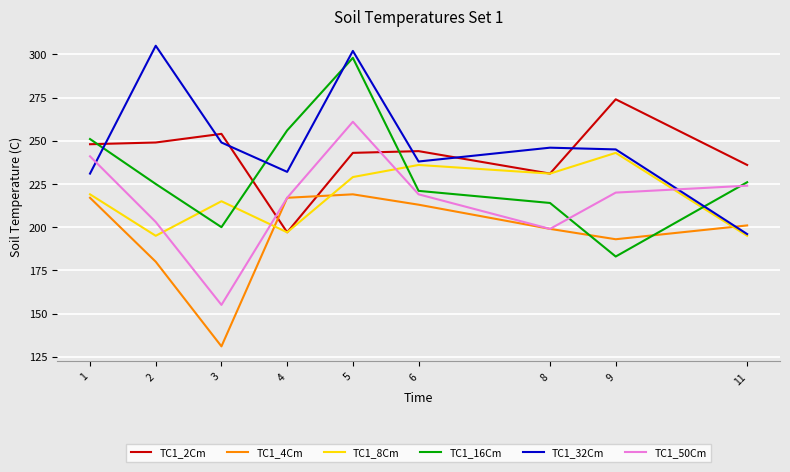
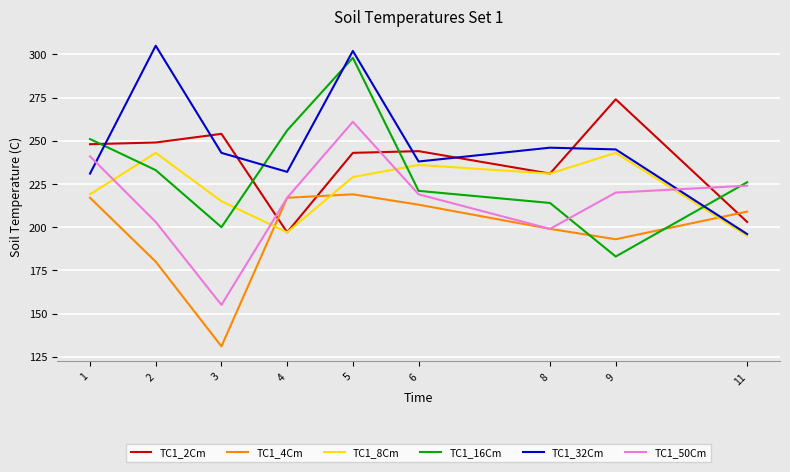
  {
    "TC1_2Cm": {
      "1": 248,
      "2": 249,
      "3": 254,
      "5": 243,
      "6": 244,
      "9": 274,
-     "11": 236
+     "11": 203
    },
    "TC1_4Cm": {
      "1": 217,
      "2": 180,
      "3": 131,
      "5": 219,
      "6": 213,
      "9": 193,
-     "11": 201
+     "11": 209
    },
    "TC1_8Cm": {
      "1": 219,
-     "2": 195,
+     "2": 243,
      "3": 215,
      "5": 229,
      "6": 236,
      "9": 243
    },
    "TC1_16Cm": {
      "1": 251,
-     "2": 225,
+     "2": 233,
      "3": 200,
      "4": 256,
      "5": 298,
      "6": 221,
      "8": 214,
      "9": 183,
      "11": 226
    },
    "TC1_32Cm": {
      "1": 231,
      "2": 305,
-     "3": 249,
+     "3": 243,
      "4": 232,
      "5": 302,
      "6": 238,
      "8": 246,
      "9": 245
    },
    "TC1_50Cm": {
      "1": 241,
      "2": 203,
      "3": 155,
      "5": 261,
      "6": 219,
      "9": 220,
      "11": 224
    }
  }
